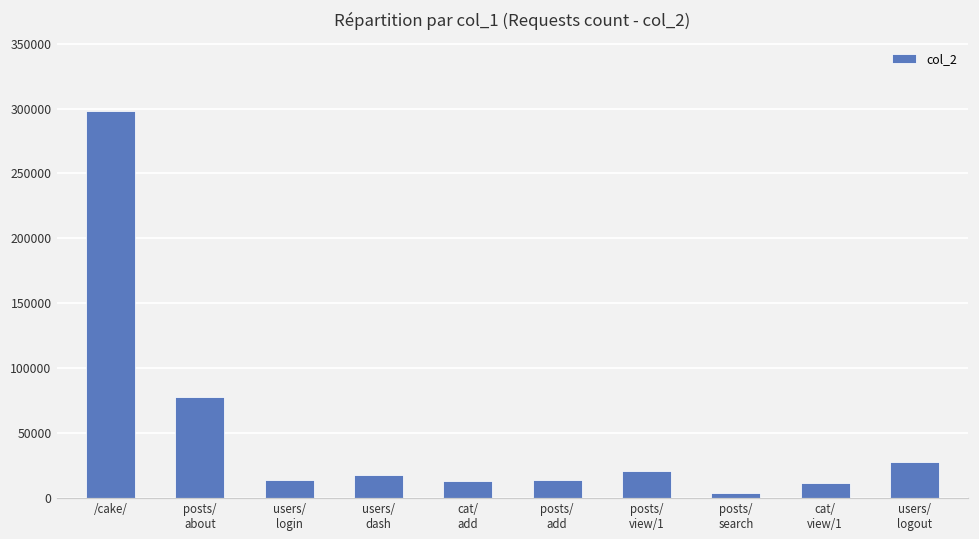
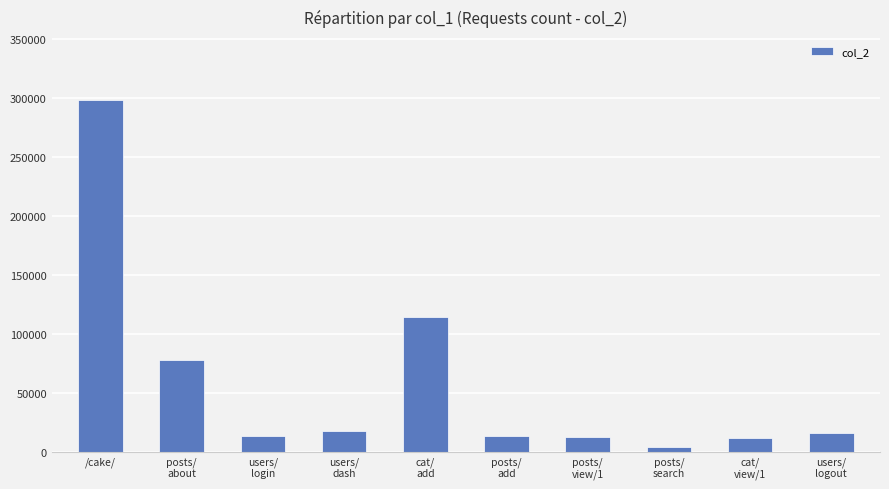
  {
    "/cake/": 298000,
    "posts/ about": 77000,
    "users/ login": 13000,
    "users/ dash": 18000,
-   "cat/ add": 13000,
+   "cat/ add": 114000,
    "posts/ add": 13000,
-   "posts/ view/1": 21000,
+   "posts/ view/1": 13000,
    "posts/ search": 4000,
    "cat/ view/1": 12000,
-   "users/ logout": 27000
+   "users/ logout": 16000
  }
